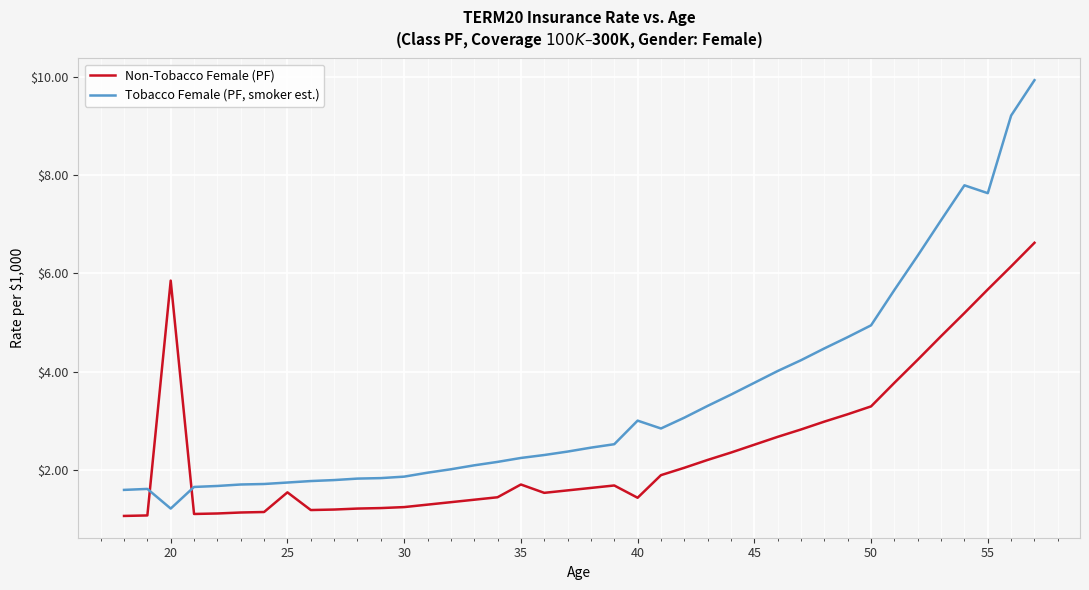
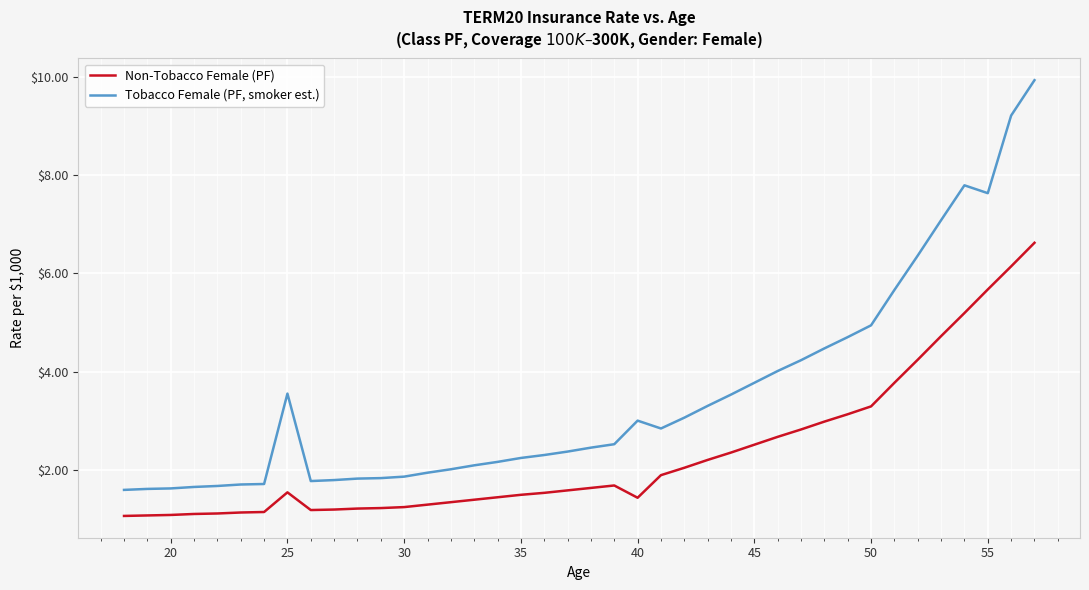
  {
    "Non-Tobacco Female (PF)": {
-     "20": "$5.9",
+     "20": "$1.1",
      "25": "$1.5",
      "30": "$1.2",
-     "35": "$1.7",
+     "35": "$1.5",
      "40": "$1.4",
      "45": "$2.5",
      "50": "$3.3",
      "55": "$5.7"
    },
    "Tobacco Female (PF, smoker est.)": {
-     "20": "$1.2",
-     "25": "$1.7",
+     "20": "$1.6",
+     "25": "$3.6",
      "30": "$1.9",
      "35": "$2.2",
      "40": "$3.0",
      "45": "$3.8",
      "50": "$4.9",
      "55": "$7.6"
    }
  }
